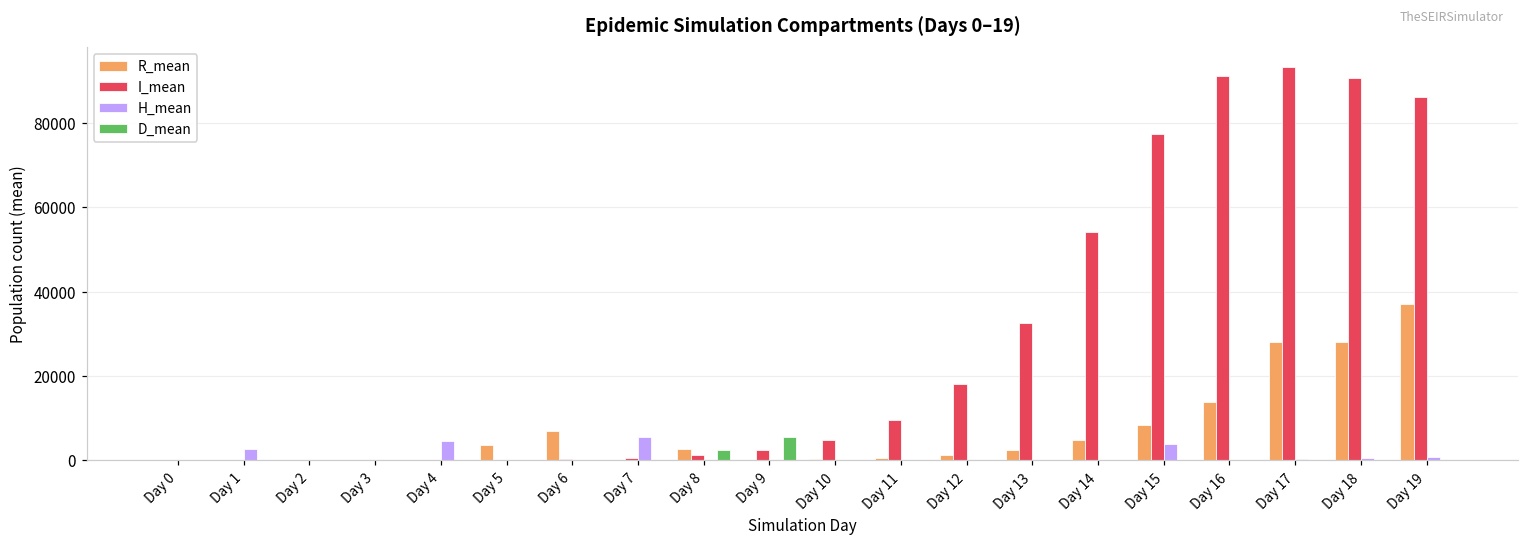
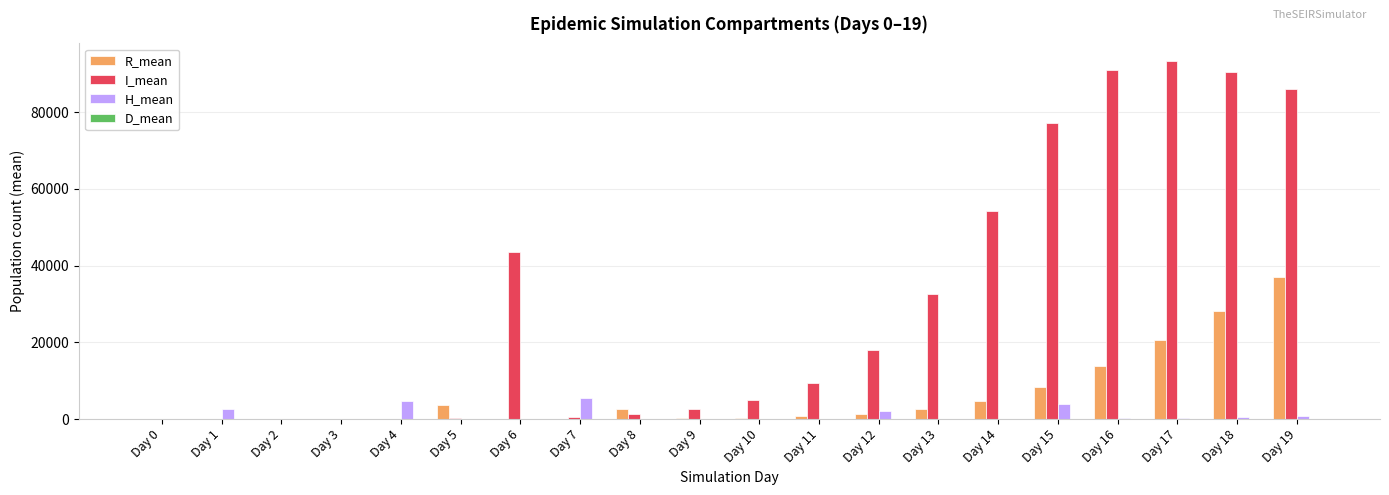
  {
    "R_mean": {
      "Day 0": 0,
      "Day 5": 4000,
-     "Day 6": 7000,
+     "Day 6": 0,
      "Day 8": 3000,
      "Day 11": 1000,
      "Day 12": 1000,
      "Day 13": 3000,
      "Day 14": 5000,
      "Day 15": 8000,
      "Day 16": 14000,
-     "Day 17": 28000,
+     "Day 17": 21000,
      "Day 18": 28000,
      "Day 19": 37000
    },
    "I_mean": {
-     "Day 6": 0,
+     "Day 6": 44000,
      "Day 7": 1000,
      "Day 8": 1000,
      "Day 9": 2000,
      "Day 10": 5000,
      "Day 11": 9000,
      "Day 12": 18000,
      "Day 13": 33000,
      "Day 14": 54000,
      "Day 15": 77000,
      "Day 16": 91000,
      "Day 17": 93000,
      "Day 18": 91000,
      "Day 19": 86000
    },
    "H_mean": {
      "Day 0": 0,
      "Day 1": 3000,
      "Day 2": 0,
      "Day 3": 0,
      "Day 4": 5000,
      "Day 7": 5000,
-     "Day 12": 0,
+     "Day 12": 2000,
      "Day 15": 4000,
      "Day 19": 1000
    },
    "D_mean": {
      "Day 0": 0,
      "Day 1": 0,
      "Day 2": 0,
      "Day 3": 0,
      "Day 4": 0,
      "Day 5": 0,
-     "Day 8": 3000,
-     "Day 9": 6000
+     "Day 8": 0,
+     "Day 9": 0
    }
  }
